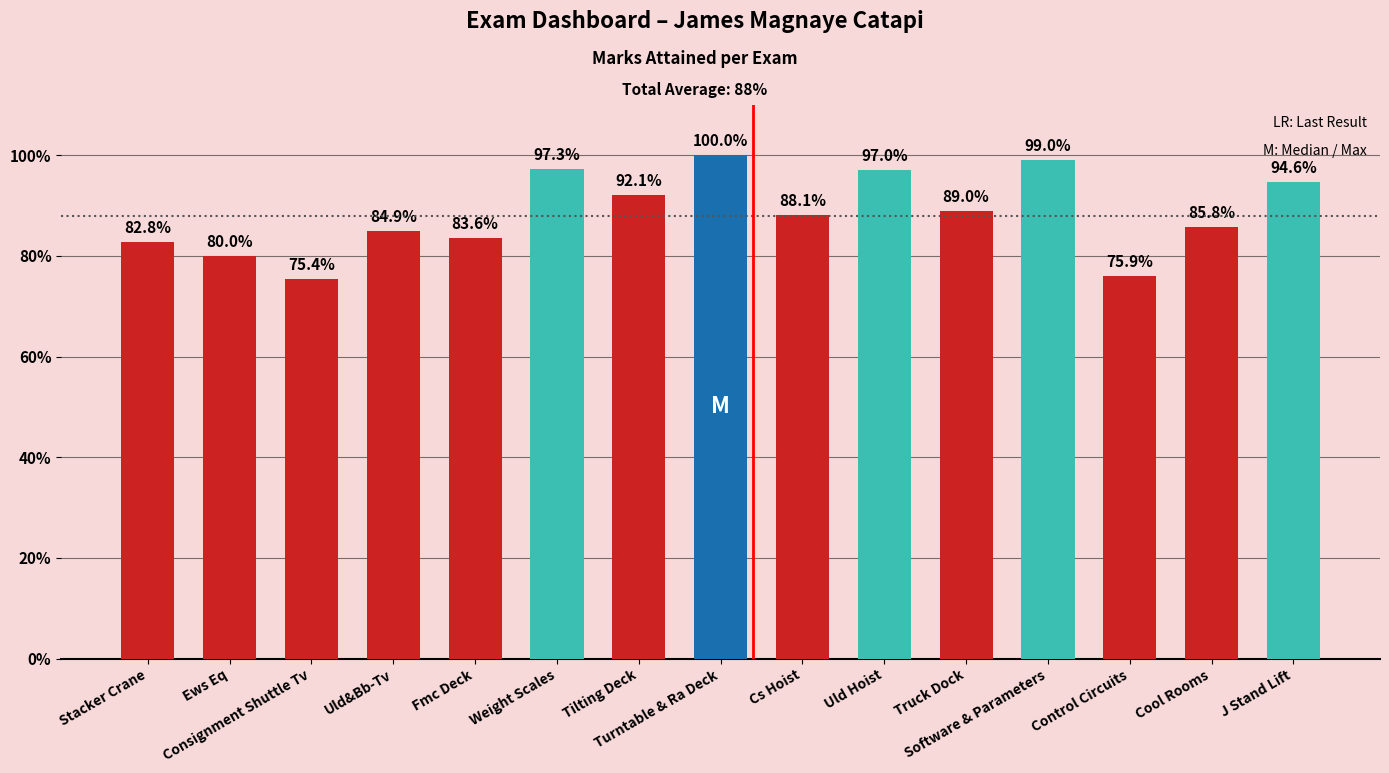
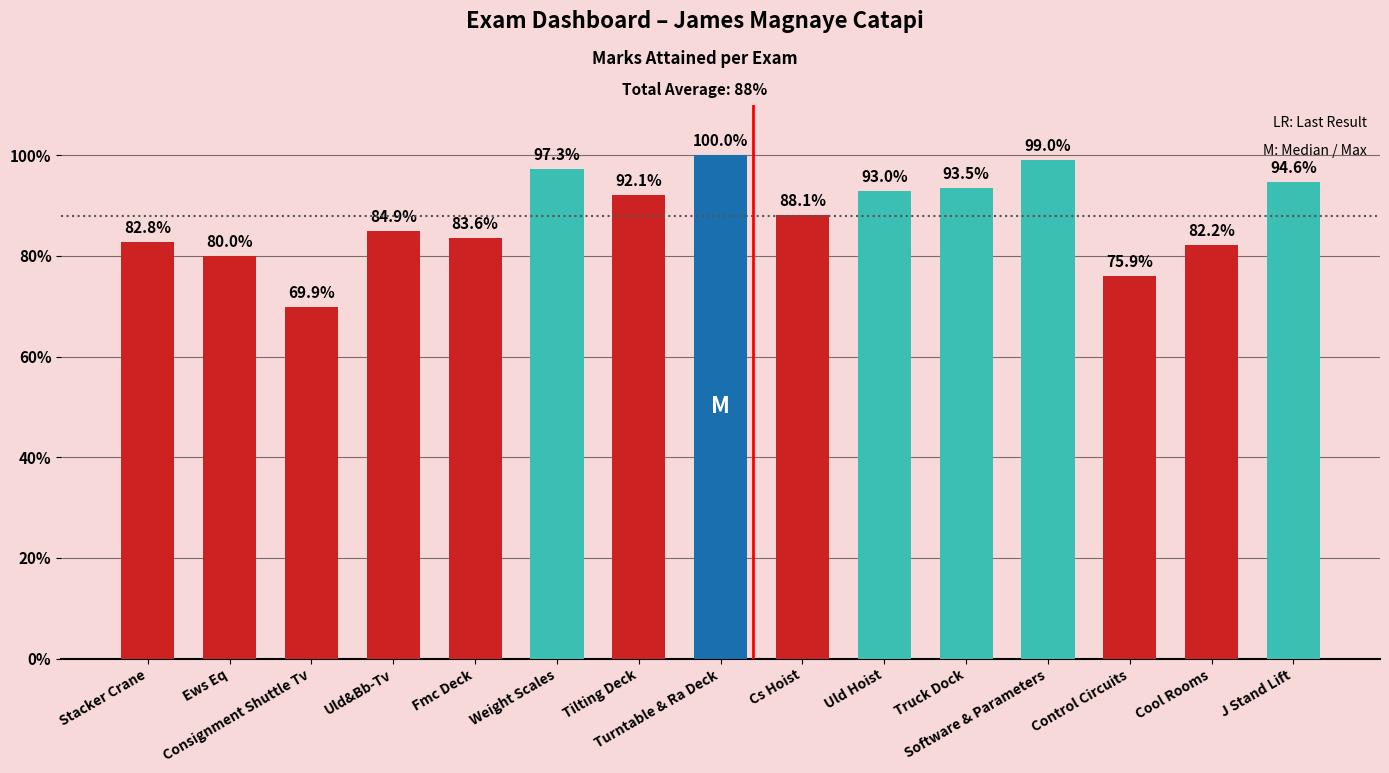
  {
    "Stacker Crane": "82.8%",
    "Ews Eq": "80.0%",
-   "Consignment Shuttle Tv": "75.4%",
+   "Consignment Shuttle Tv": "69.9%",
    "Uld&Bb-Tv": "84.9%",
    "Fmc Deck": "83.6%",
    "Weight Scales": "97.3%",
    "Tilting Deck": "92.1%",
    "Turntable & Ra Deck": "100.0%",
    "Cs Hoist": "88.1%",
-   "Uld Hoist": "97.0%",
-   "Truck Dock": "89.0%",
+   "Uld Hoist": "93.0%",
+   "Truck Dock": "93.5%",
    "Software & Parameters": "99.0%",
    "Control Circuits": "75.9%",
-   "Cool Rooms": "85.8%",
+   "Cool Rooms": "82.2%",
    "J Stand Lift": "94.6%"
  }
